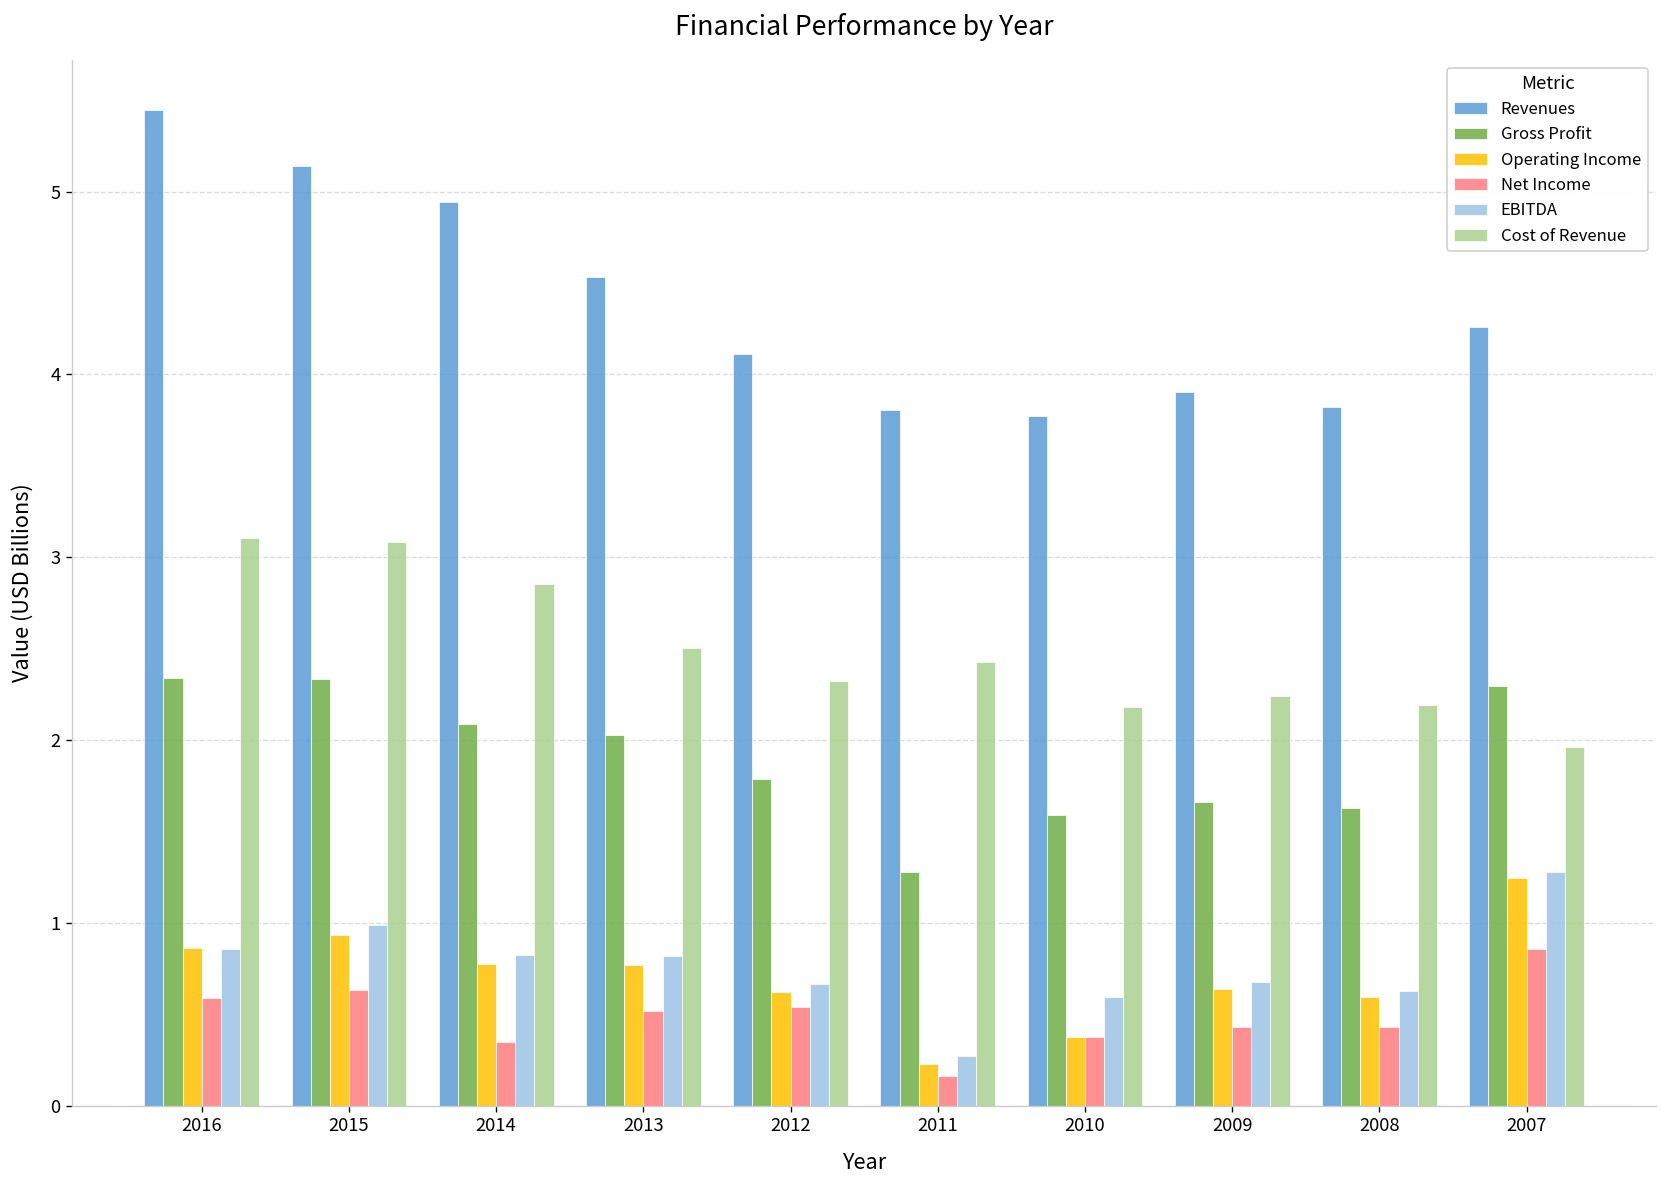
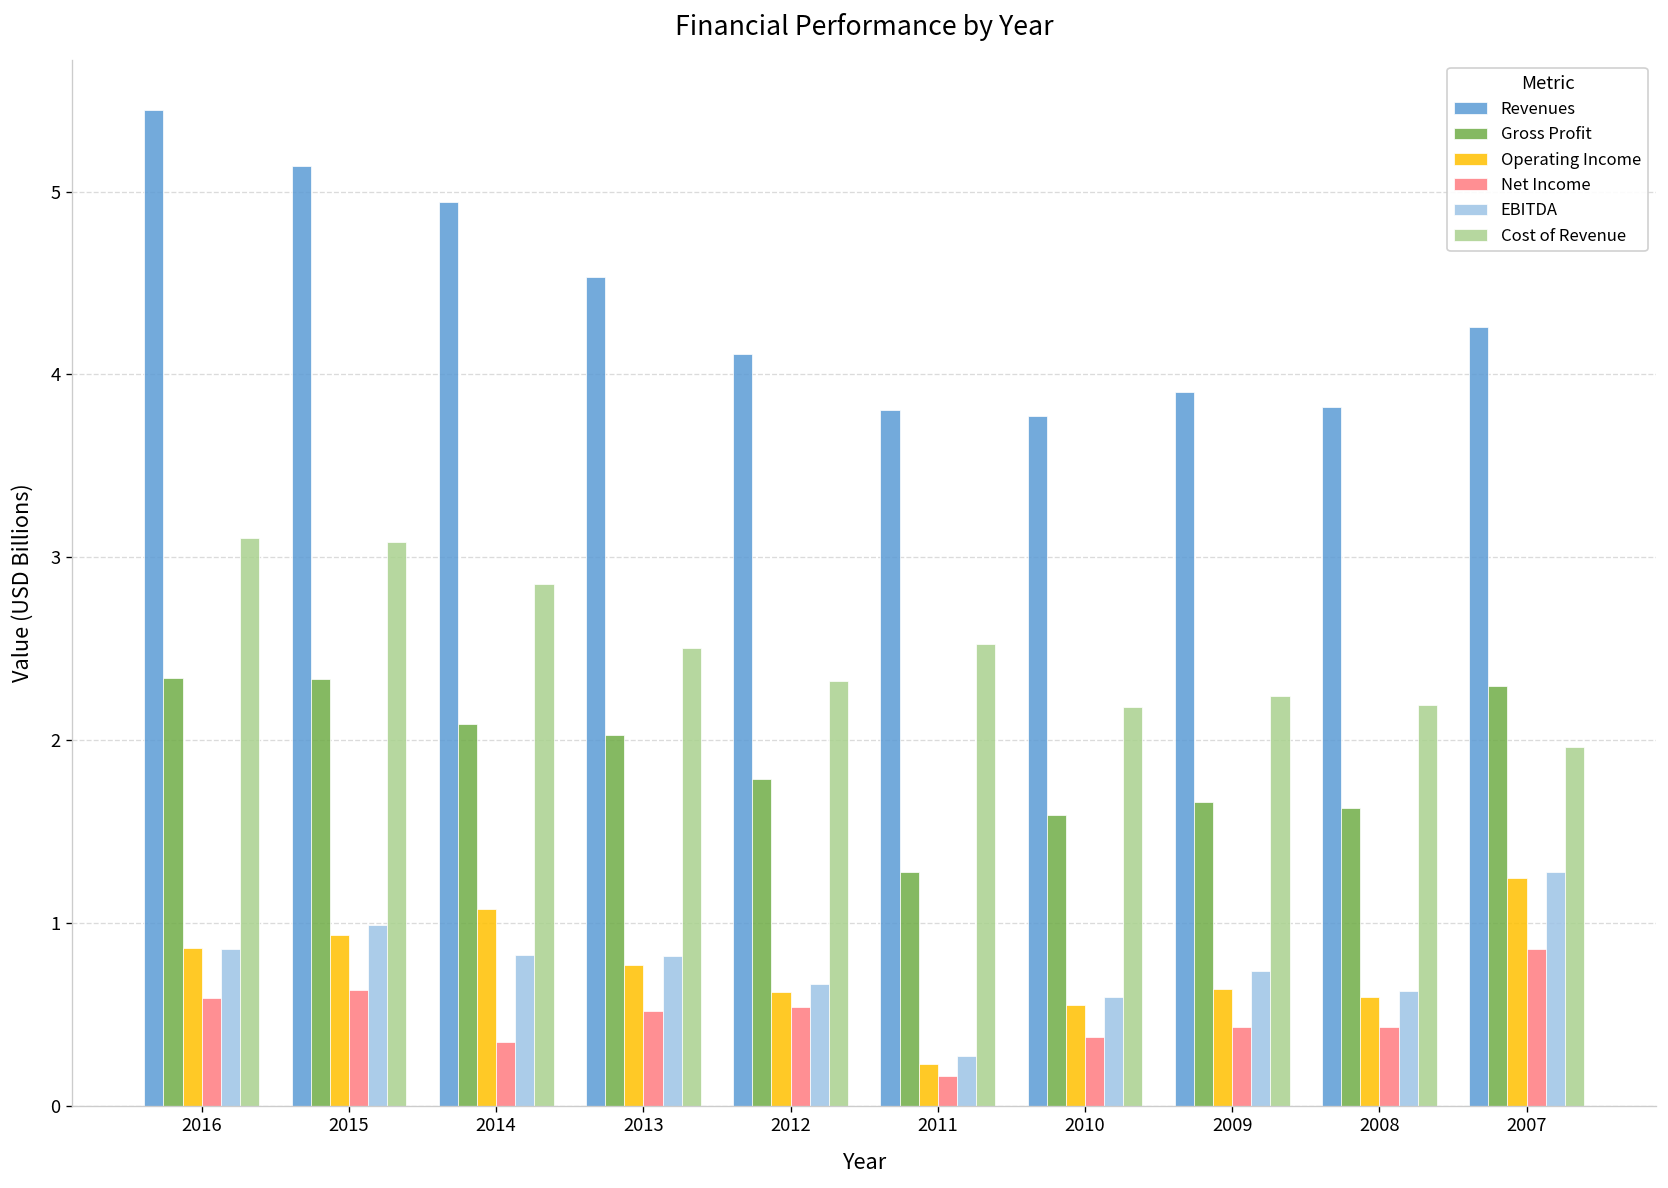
  {
    "Revenues": {
      "2016": 5.45,
      "2015": 5.14,
      "2014": 4.95,
      "2013": 4.53,
      "2012": 4.11,
      "2011": 3.80,
      "2010": 3.77,
      "2009": 3.90,
      "2008": 3.82,
      "2007": 4.26
    },
    "Gross Profit": {
      "2016": 2.34,
      "2015": 2.33,
      "2014": 2.09,
      "2013": 2.03,
      "2012": 1.79,
      "2011": 1.28,
      "2010": 1.59,
      "2009": 1.66,
      "2008": 1.63,
      "2007": 2.30
    },
    "Operating Income": {
      "2016": 0.87,
      "2015": 0.93,
-     "2014": 0.77,
+     "2014": 1.07,
      "2013": 0.77,
      "2012": 0.62,
      "2011": 0.23,
-     "2010": 0.37,
+     "2010": 0.55,
      "2009": 0.64,
      "2008": 0.59,
      "2007": 1.24
    },
    "Net Income": {
      "2016": 0.59,
      "2015": 0.63,
      "2014": 0.35,
      "2013": 0.52,
      "2012": 0.54,
      "2011": 0.16,
      "2010": 0.38,
      "2009": 0.43,
      "2008": 0.43,
      "2007": 0.86
    },
    "EBITDA": {
      "2016": 0.86,
      "2015": 0.99,
      "2014": 0.83,
      "2013": 0.82,
      "2012": 0.66,
      "2011": 0.27,
      "2010": 0.59,
-     "2009": 0.68,
+     "2009": 0.74,
      "2008": 0.63,
      "2007": 1.28
    },
    "Cost of Revenue": {
      "2016": 3.11,
      "2015": 3.09,
      "2014": 2.86,
      "2013": 2.51,
      "2012": 2.32,
-     "2011": 2.43,
+     "2011": 2.52,
      "2010": 2.18,
      "2009": 2.24,
      "2008": 2.19,
      "2007": 1.96
    }
  }
